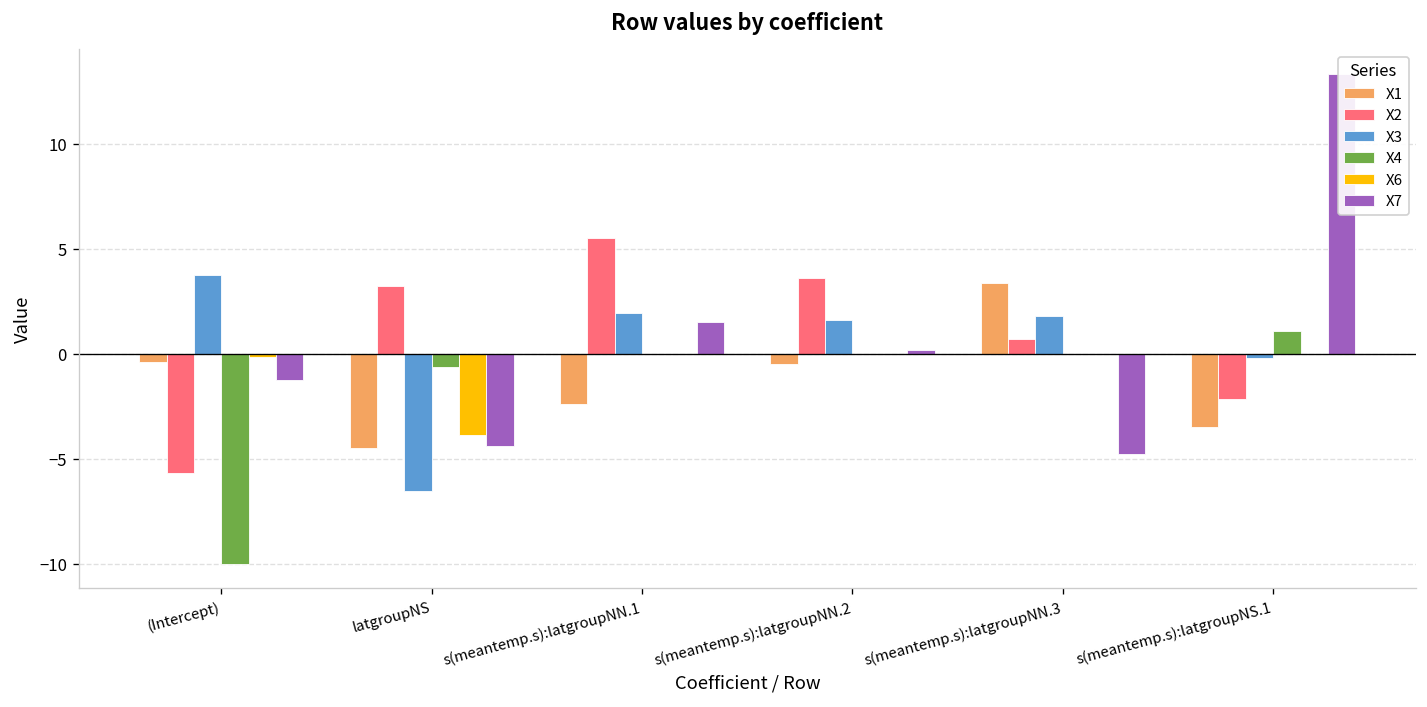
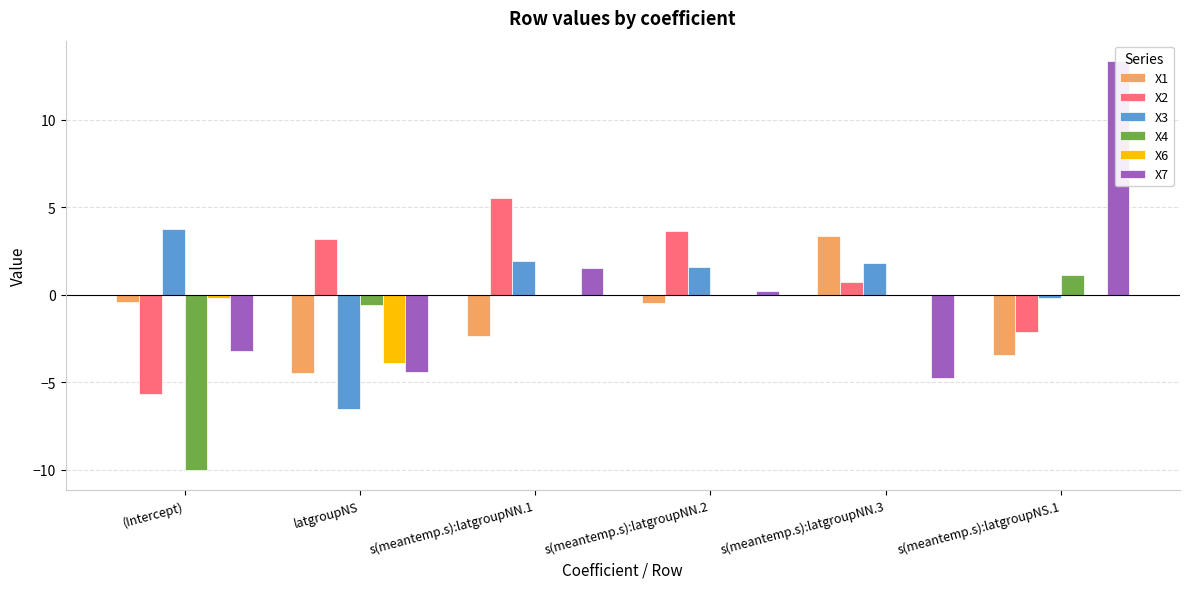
  {
    "X1": {
      "(Intercept)": -0.4,
      "latgroupNS": -4.5,
      "s(meantemp.s):latgroupNN.1": -2.4,
      "s(meantemp.s):latgroupNN.2": -0.5,
      "s(meantemp.s):latgroupNN.3": 3.4,
      "s(meantemp.s):latgroupNS.1": -3.5
    },
    "X2": {
      "(Intercept)": -5.7,
      "latgroupNS": 3.2,
      "s(meantemp.s):latgroupNN.1": 5.5,
      "s(meantemp.s):latgroupNN.2": 3.6,
      "s(meantemp.s):latgroupNN.3": 0.7,
      "s(meantemp.s):latgroupNS.1": -2.1
    },
    "X3": {
      "(Intercept)": 3.8,
      "latgroupNS": -6.5,
      "s(meantemp.s):latgroupNN.1": 1.9,
      "s(meantemp.s):latgroupNN.2": 1.6,
      "s(meantemp.s):latgroupNN.3": 1.8,
      "s(meantemp.s):latgroupNS.1": -0.2
    },
    "X4": {
      "(Intercept)": -10.0,
      "latgroupNS": -0.6,
      "s(meantemp.s):latgroupNS.1": 1.1
    },
    "X6": {
      "(Intercept)": -0.2,
      "latgroupNS": -3.9
    },
    "X7": {
-     "(Intercept)": -1.2,
+     "(Intercept)": -3.2,
      "latgroupNS": -4.4,
      "s(meantemp.s):latgroupNN.1": 1.5,
      "s(meantemp.s):latgroupNN.2": 0.2,
      "s(meantemp.s):latgroupNN.3": -4.8
    }
  }
